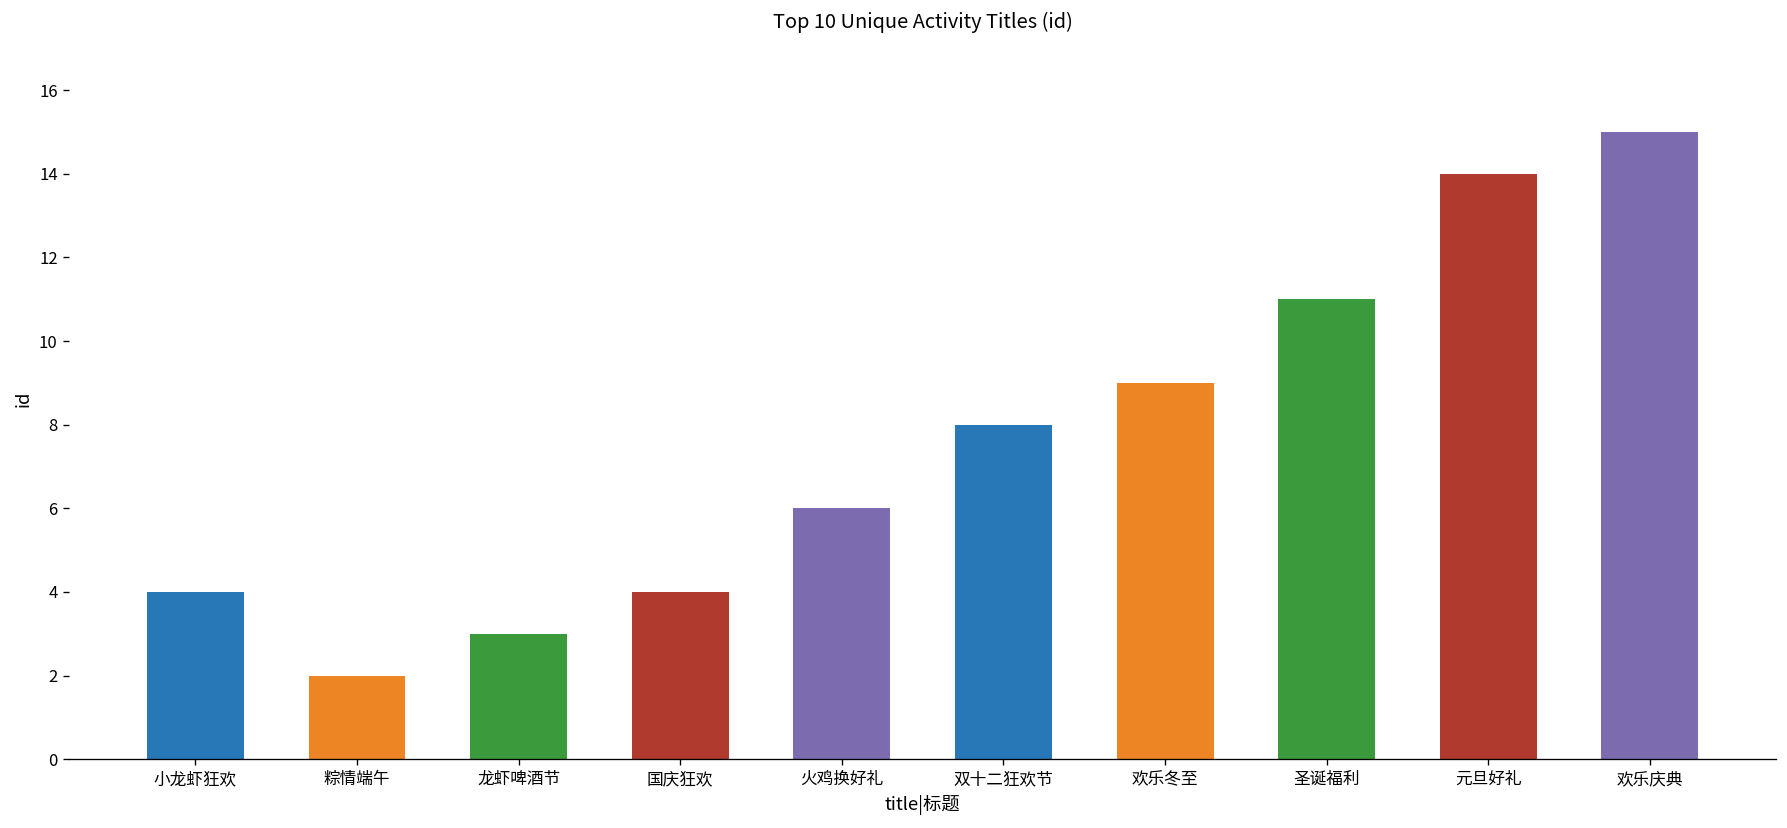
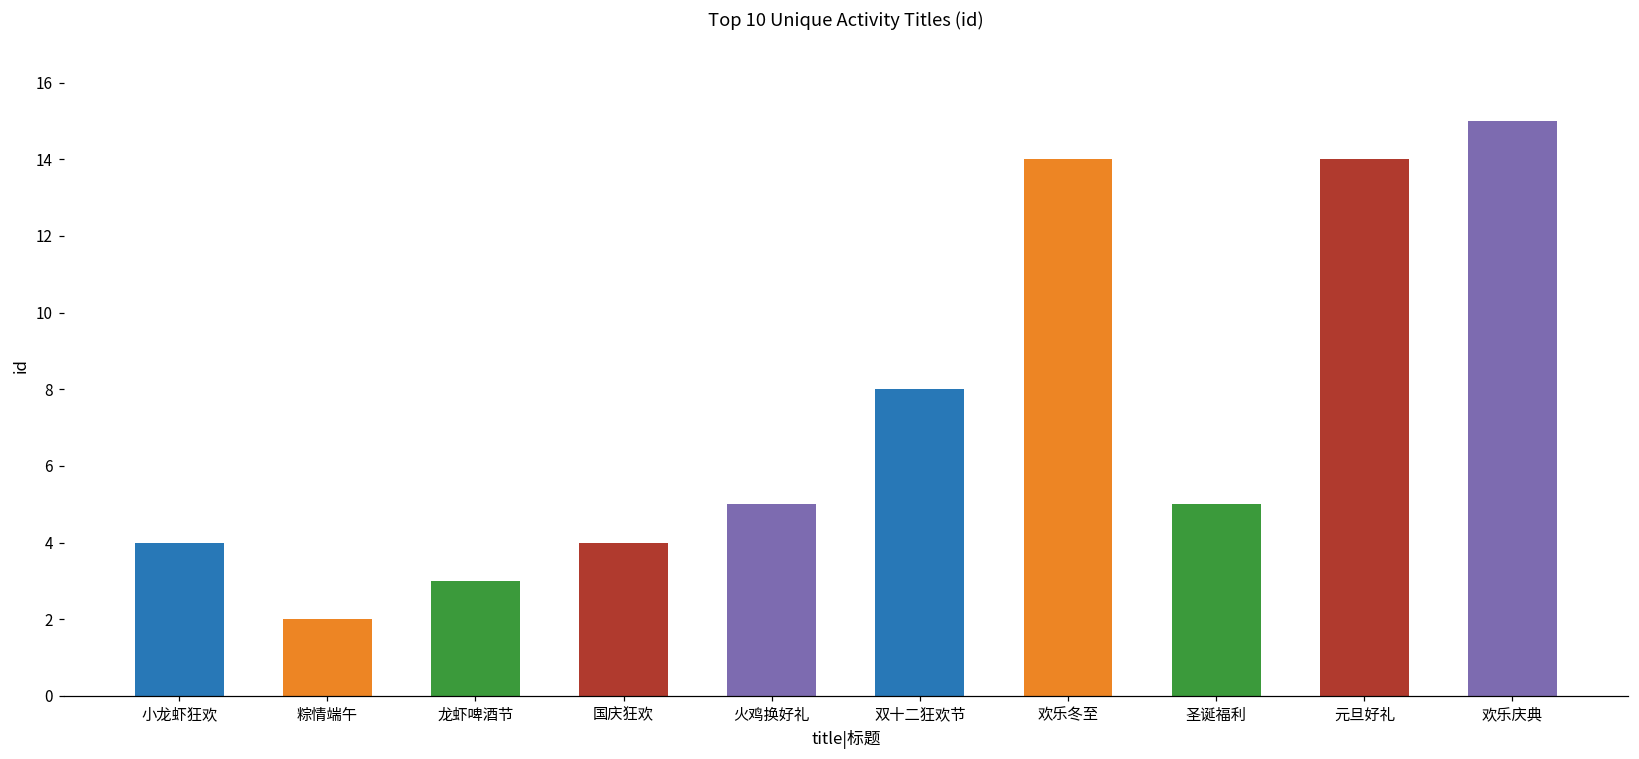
  {
    "小龙虾狂欢": 4,
    "粽情端午": 2,
    "龙虾啤酒节": 3,
    "国庆狂欢": 4,
-   "火鸡换好礼": 6,
+   "火鸡换好礼": 5,
    "双十二狂欢节": 8,
-   "欢乐冬至": 9,
-   "圣诞福利": 11,
+   "欢乐冬至": 14,
+   "圣诞福利": 5,
    "元旦好礼": 14,
    "欢乐庆典": 15
  }
